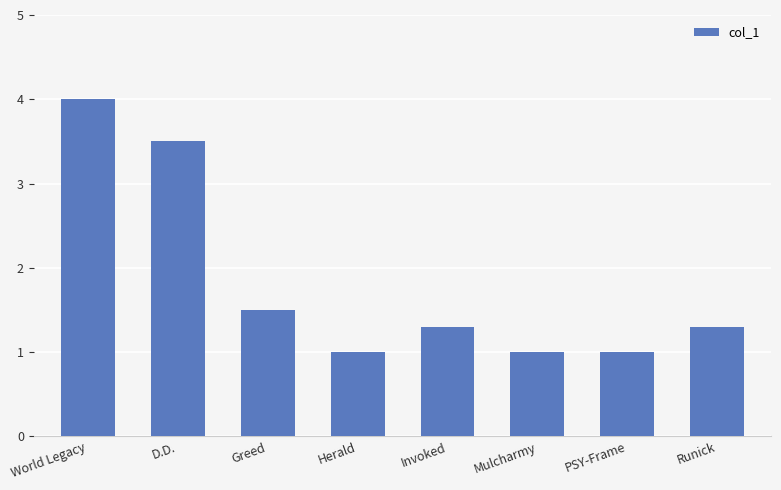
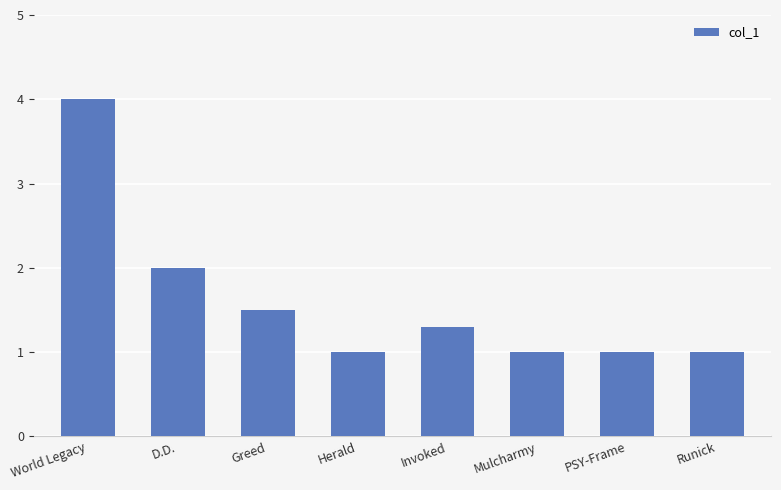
  {
    "World Legacy": 4.0,
-   "D.D.": 3.5,
+   "D.D.": 2.0,
    "Greed": 1.5,
    "Herald": 1.0,
    "Invoked": 1.3,
    "Mulcharmy": 1.0,
    "PSY-Frame": 1.0,
-   "Runick": 1.3
+   "Runick": 1.0
  }
